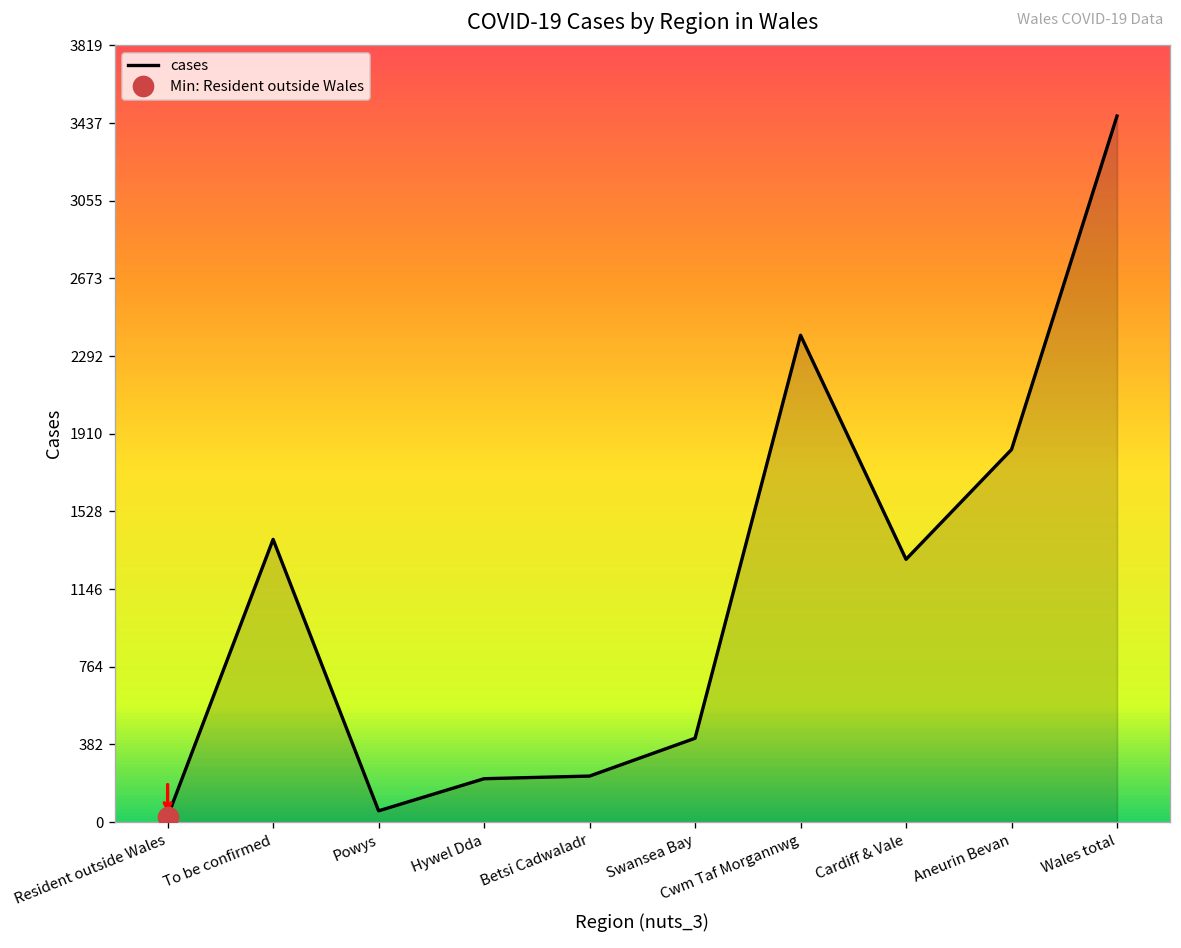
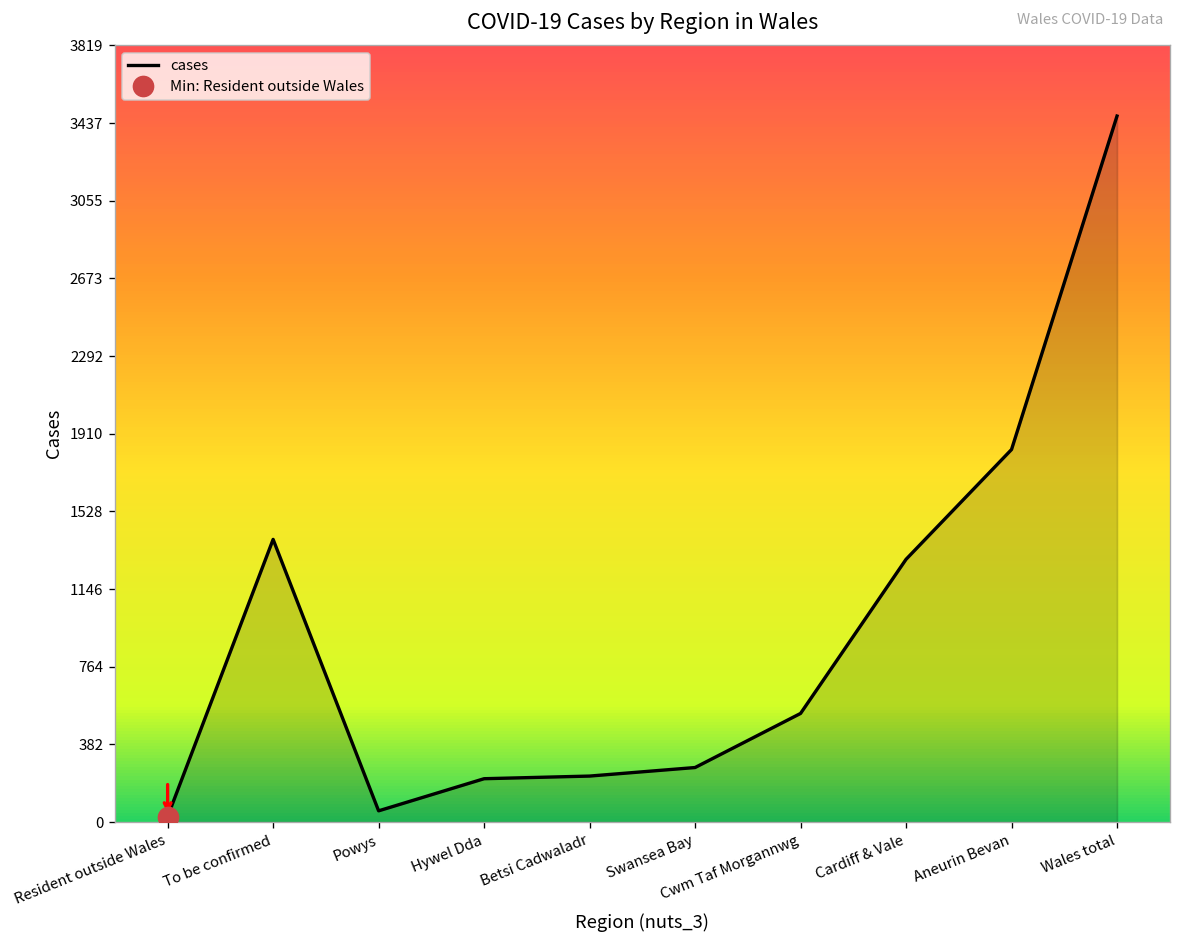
  {
    "cases": {
      "To be confirmed": 1390,
      "Powys": 60,
      "Hywel Dda": 210,
      "Betsi Cadwaladr": 230,
-     "Swansea Bay": 410,
-     "Cwm Taf Morgannwg": 2390,
+     "Swansea Bay": 270,
+     "Cwm Taf Morgannwg": 530,
      "Cardiff & Vale": 1290,
      "Aneurin Bevan": 1830,
      "Wales total": 3470
    }
  }
